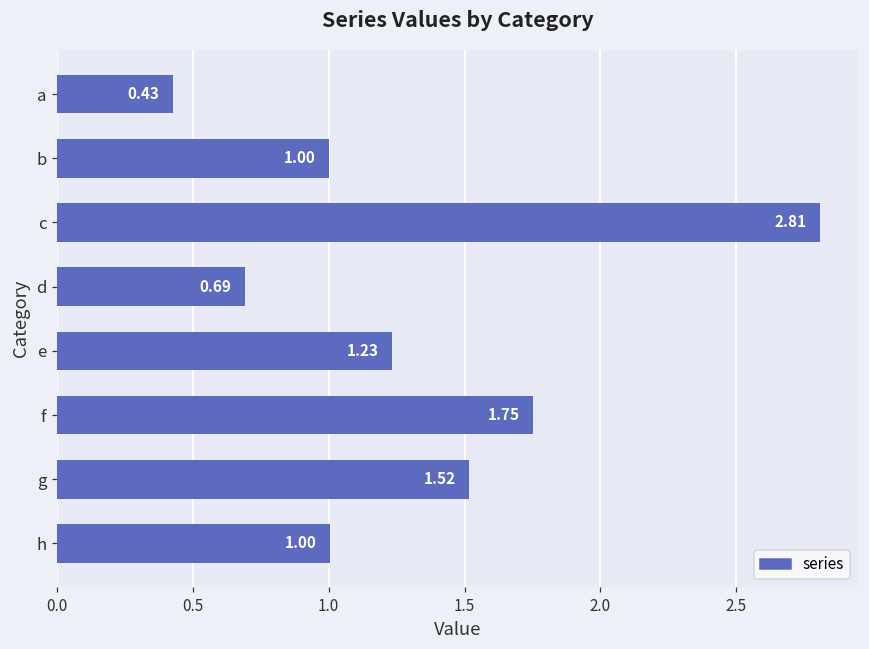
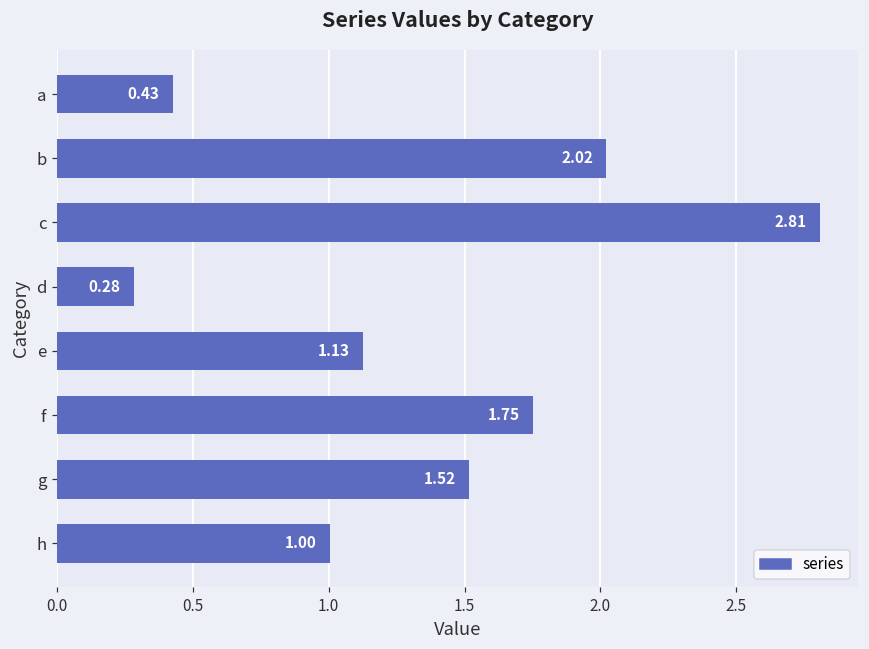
  {
    "a": 0.43,
-   "b": 1.00,
+   "b": 2.02,
    "c": 2.81,
-   "d": 0.69,
-   "e": 1.23,
+   "d": 0.28,
+   "e": 1.13,
    "f": 1.75,
    "g": 1.52,
    "h": 1.00
  }
